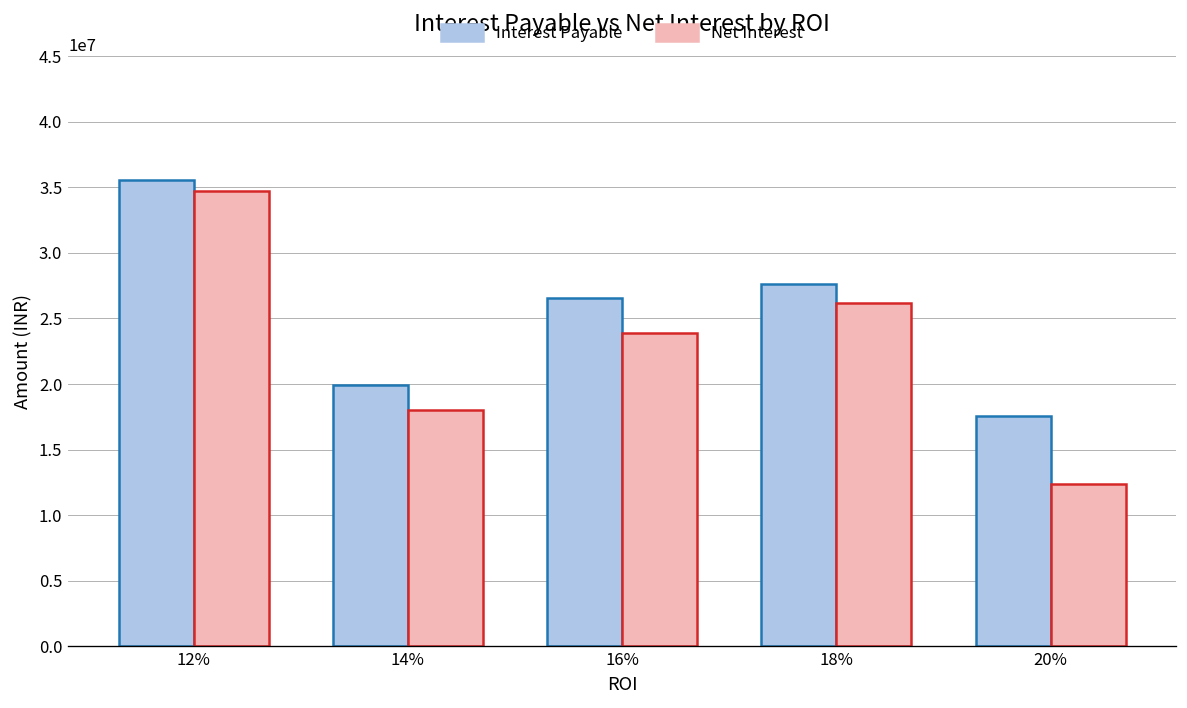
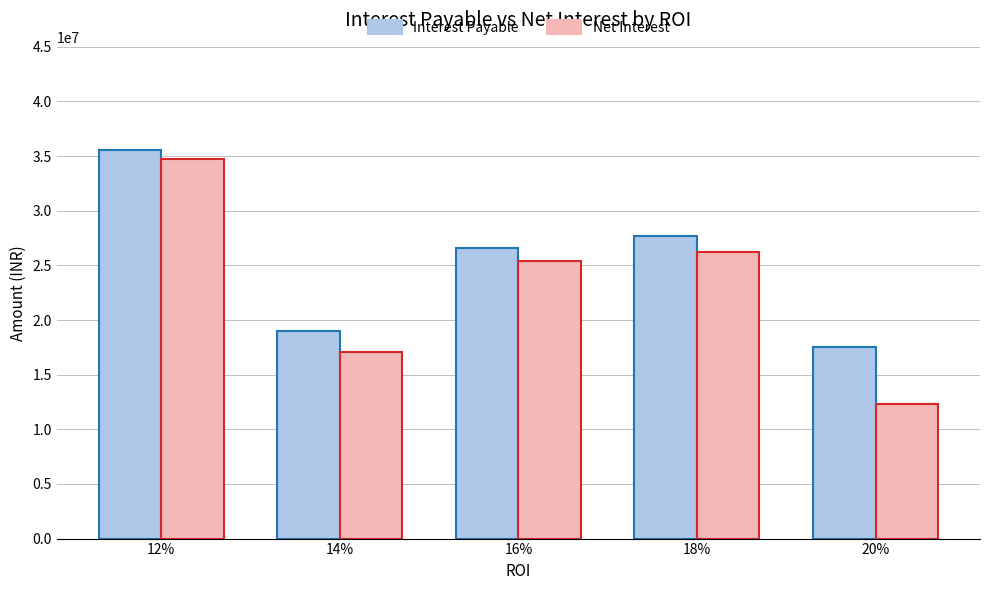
  {
    "Interest Payable": {
      "12%": 35500000,
-     "14%": 20000000,
+     "14%": 19000000,
      "16%": 26600000,
      "18%": 27600000,
      "20%": 17600000
    },
    "Net Interest": {
      "12%": 34700000,
-     "14%": 18000000,
-     "16%": 23900000,
+     "14%": 17100000,
+     "16%": 25400000,
      "18%": 26200000,
      "20%": 12400000
    }
  }
